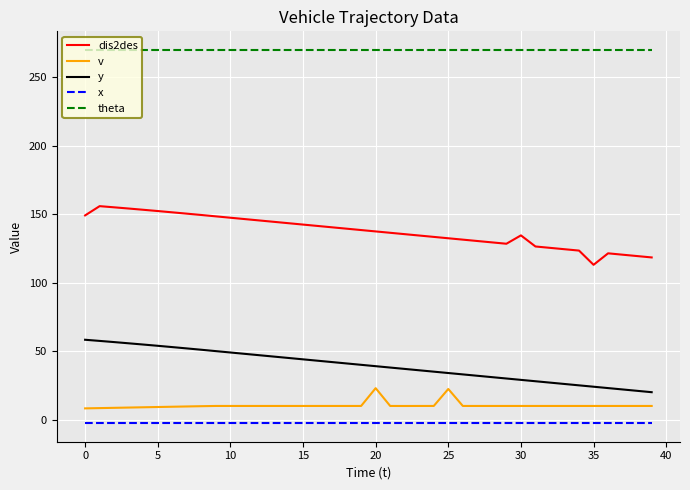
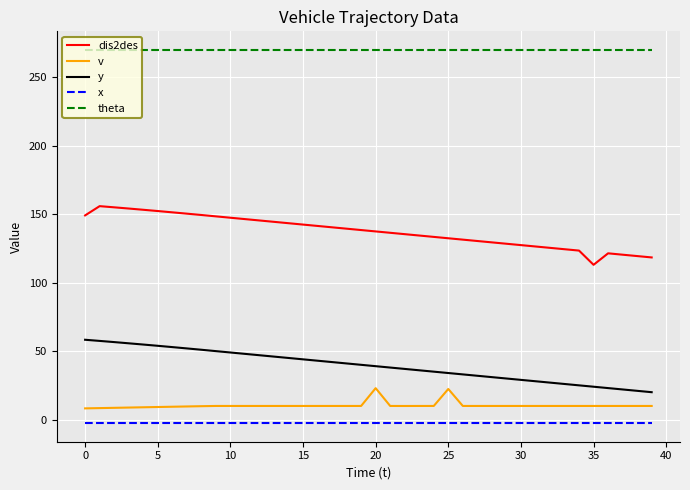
  {
    "dis2des": {
      "0": 149,
      "5": 152,
      "10": 147,
      "15": 142,
      "20": 137,
      "25": 132,
-     "30": 135,
+     "30": 127,
      "35": 113
    },
    "v": {
      "0": 8,
      "5": 9,
      "10": 10,
      "15": 10,
      "20": 23,
      "25": 22,
      "30": 10,
      "35": 10
    },
    "y": {
      "0": 58,
      "5": 54,
      "10": 49,
      "15": 44,
      "20": 39,
      "25": 34,
      "30": 29,
      "35": 24
    },
    "x": {
      "0": -3,
      "5": -3,
      "10": -3,
      "15": -3,
      "20": -3,
      "25": -3,
      "30": -3,
      "35": -3
    },
    "theta": {
      "5": 270,
      "10": 270,
      "15": 270,
      "20": 270,
      "25": 270,
      "30": 270,
      "35": 270
    }
  }
